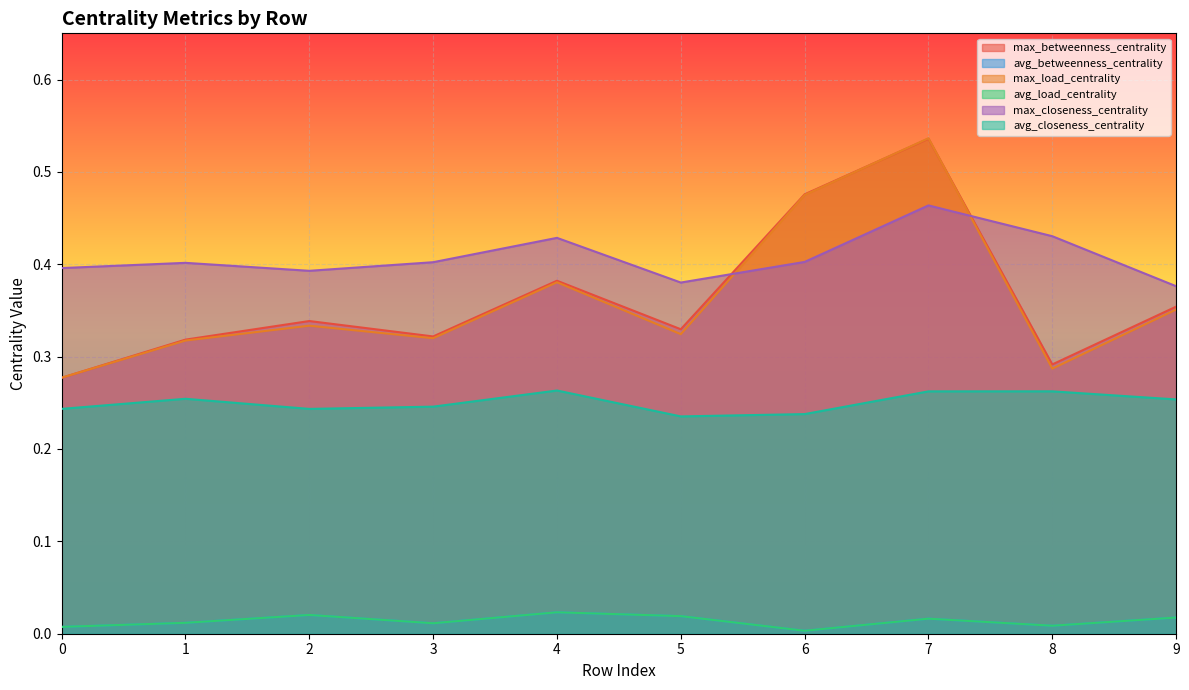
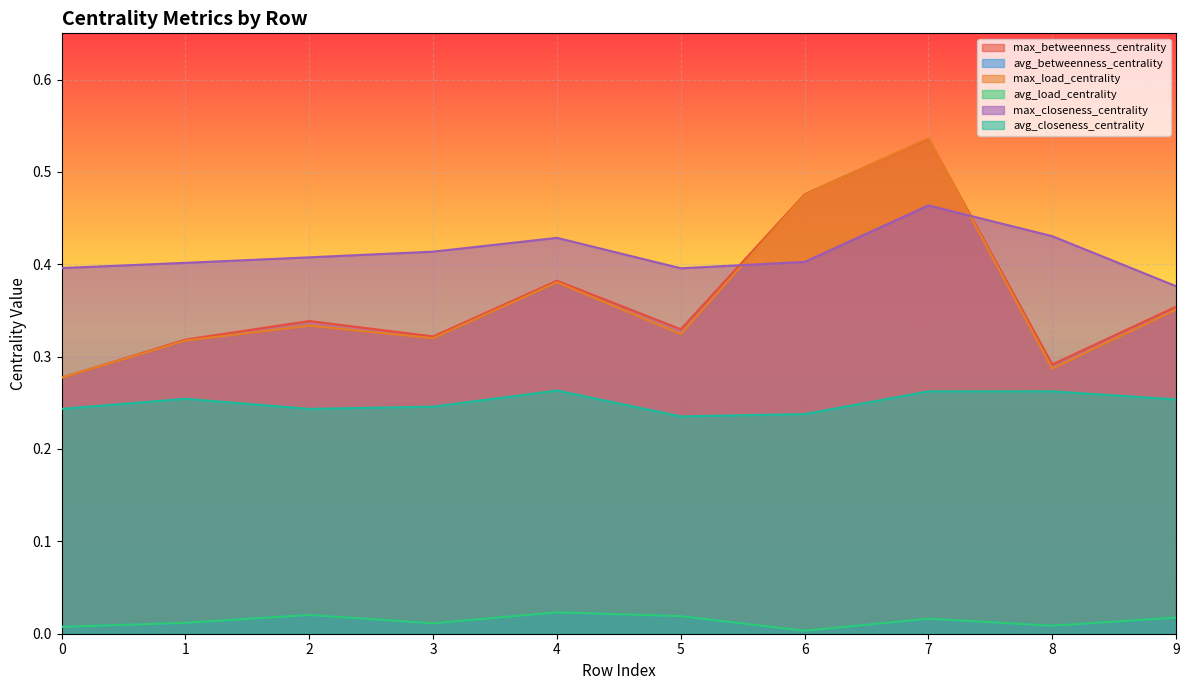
  {
    "max_closeness_centrality": {
      "0": 0.40,
      "1": 0.40,
-     "2": 0.39,
-     "3": 0.40,
+     "2": 0.41,
+     "3": 0.41,
      "4": 0.43,
-     "5": 0.38,
+     "5": 0.40,
      "6": 0.40,
      "7": 0.46,
      "8": 0.43,
      "9": 0.38
    }
  }
